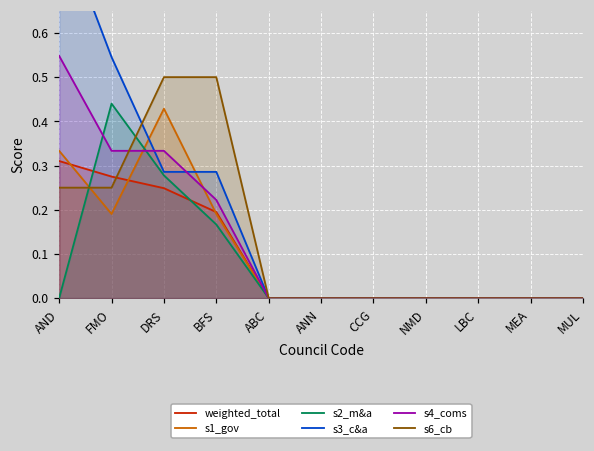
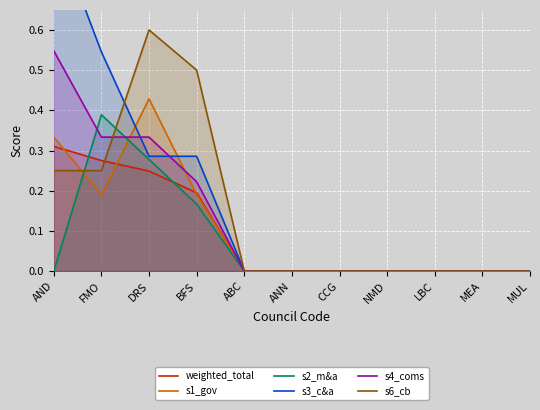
  {
    "weighted_total": {
      "AND": 0.31,
      "FMO": 0.28,
      "DRS": 0.25
    },
    "s1_gov": {
      "AND": 0.33,
      "FMO": 0.19,
      "DRS": 0.43
    },
    "s2_m&a": {
      "AND": 0.00,
-     "FMO": 0.44,
+     "FMO": 0.39,
      "DRS": 0.28,
      "BFS": 0.17
    },
    "s3_c&a": {
      "FMO": 0.55,
      "DRS": 0.29,
      "BFS": 0.29
    },
    "s4_coms": {
      "AND": 0.55,
      "FMO": 0.33,
      "DRS": 0.33,
      "BFS": 0.22
    },
    "s6_cb": {
      "AND": 0.25,
      "FMO": 0.25,
-     "DRS": 0.5,
+     "DRS": 0.6,
      "BFS": 0.5
    }
  }
